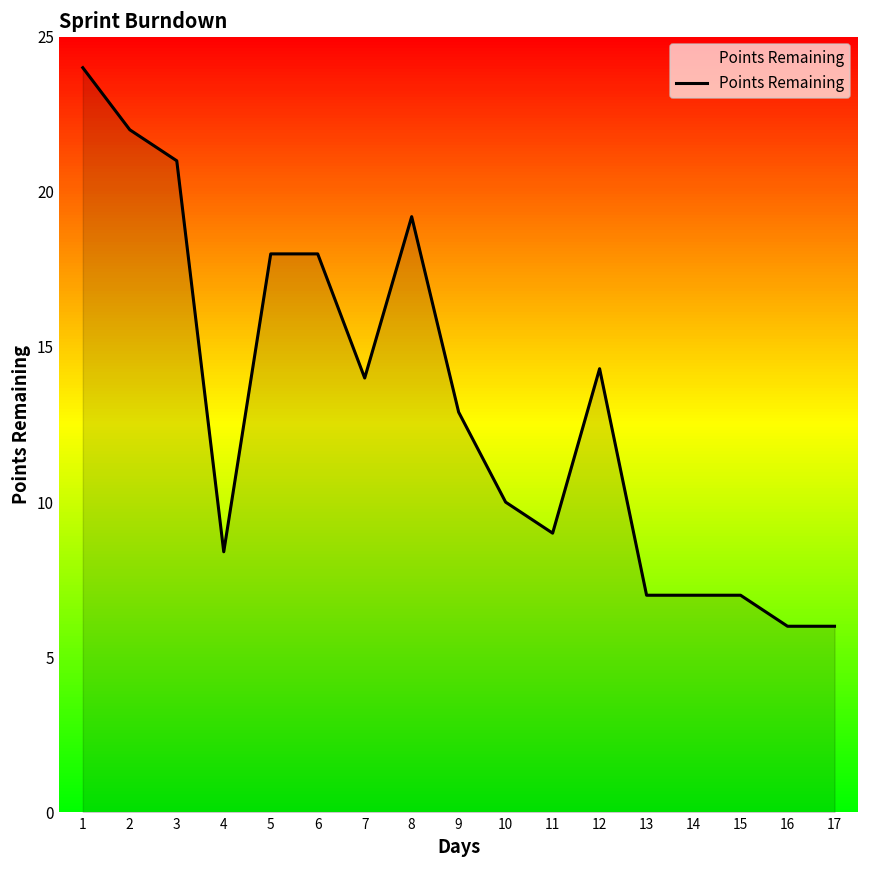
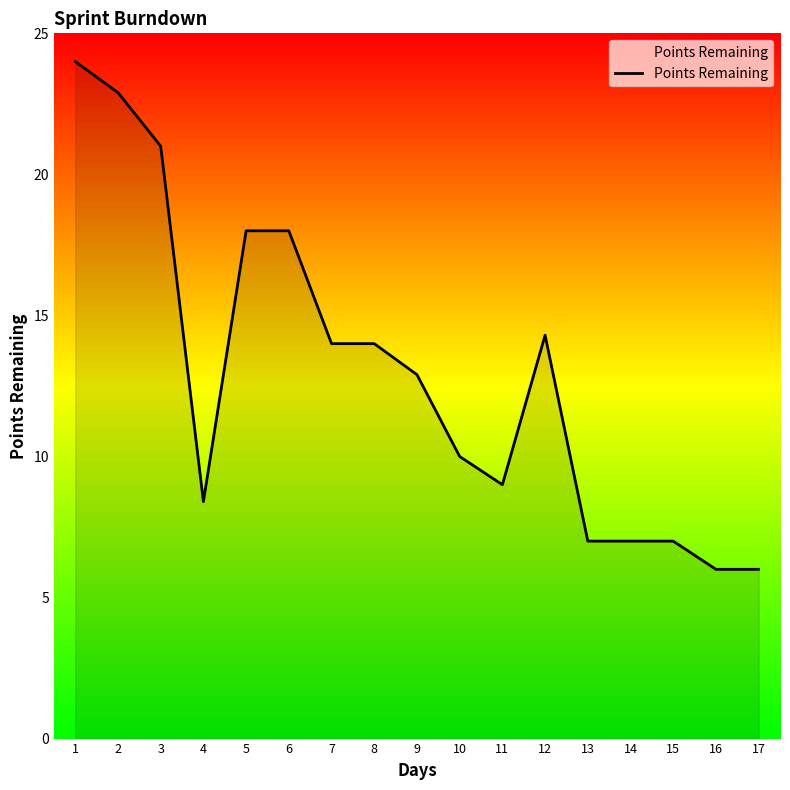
  {
    "1": 24.0,
-   "2": 22.0,
+   "2": 22.9,
    "3": 21.0,
    "4": 8.4,
    "5": 18.0,
    "6": 18.0,
    "7": 14.0,
-   "8": 19.2,
+   "8": 14.0,
    "9": 12.9,
    "10": 10.0,
    "11": 9.0,
    "12": 14.3,
    "13": 7.0,
    "14": 7.0,
    "15": 7.0,
    "16": 6.0,
    "17": 6.0
  }
